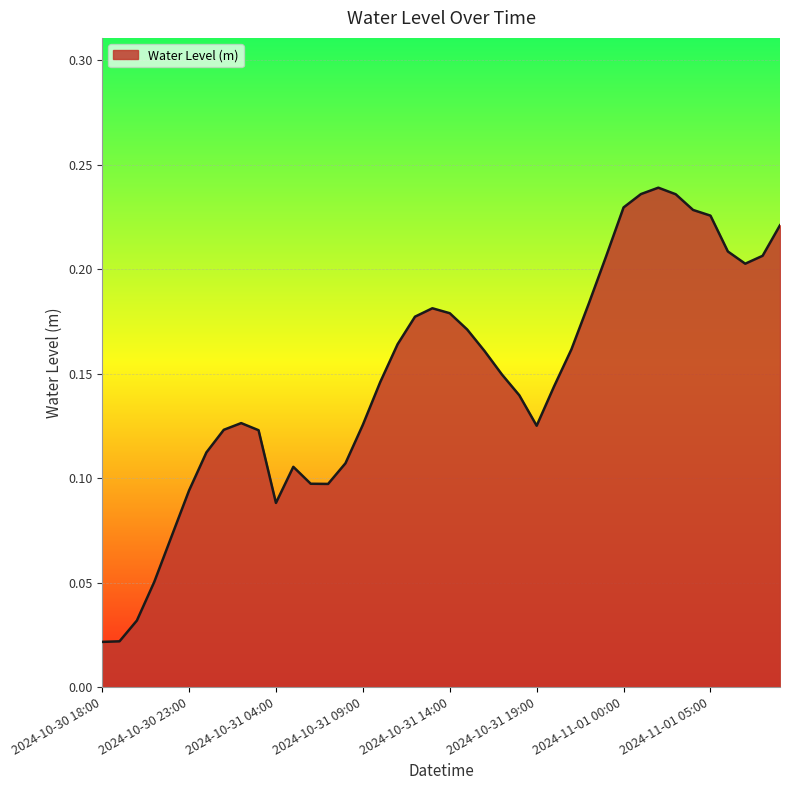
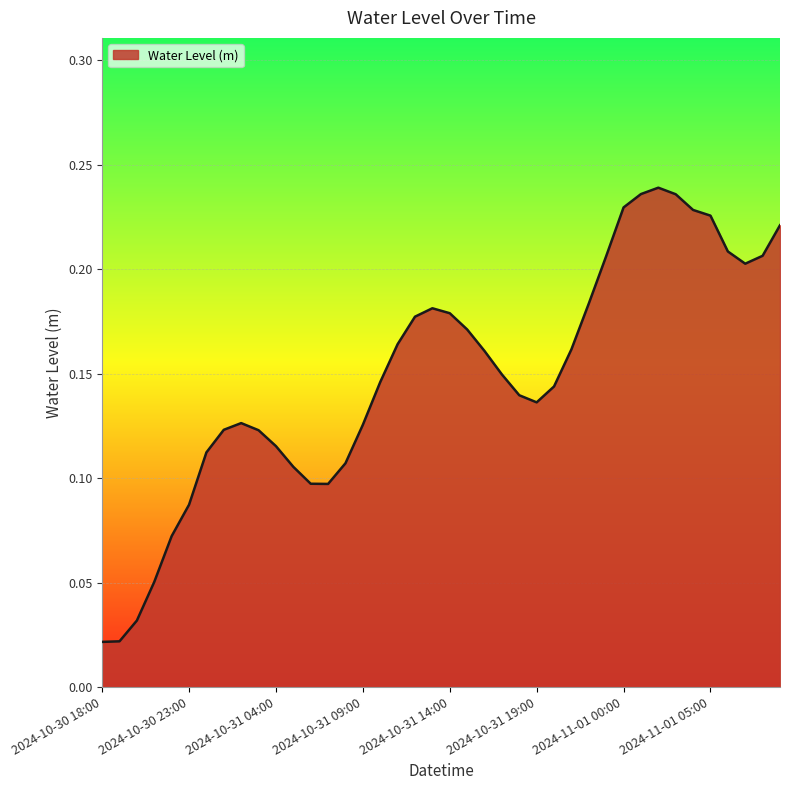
  {
    "2024-10-30 18:00": 0.022,
-   "2024-10-30 23:00": 0.094,
-   "2024-10-31 04:00": 0.088,
+   "2024-10-30 23:00": 0.087,
+   "2024-10-31 04:00": 0.115,
    "2024-10-31 09:00": 0.126,
    "2024-10-31 14:00": 0.179,
-   "2024-10-31 19:00": 0.125,
+   "2024-10-31 19:00": 0.136,
    "2024-11-01 00:00": 0.230,
    "2024-11-01 05:00": 0.226
  }
